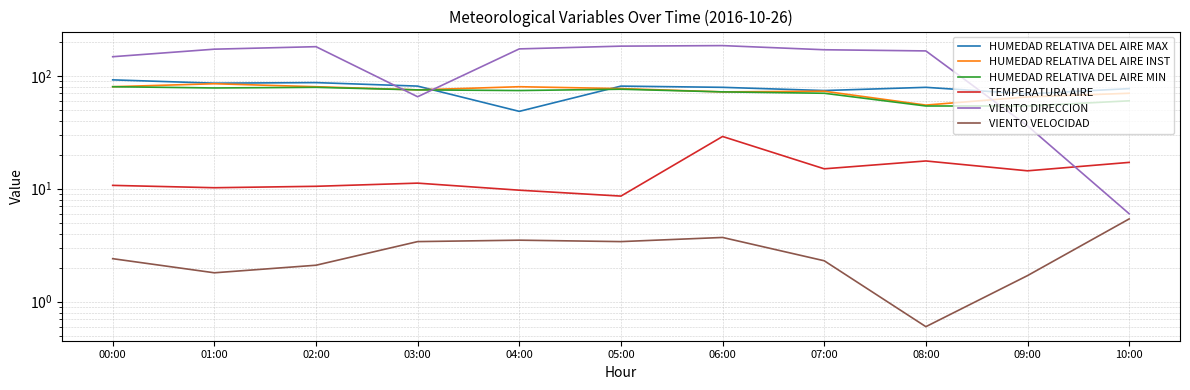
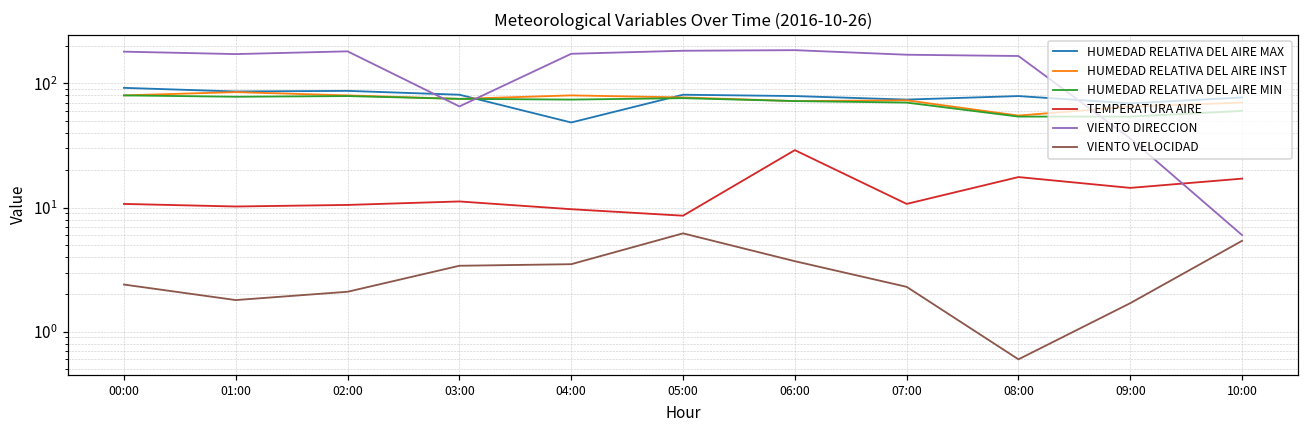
  {
    "HUMEDAD RELATIVA DEL AIRE MAX": {
      "00:00": 90,
      "02:00": 90,
      "03:00": 80,
      "04:00": 48,
      "06:00": 80,
      "08:00": 80
    },
    "HUMEDAD RELATIVA DEL AIRE INST": {
      "04:00": 80
    },
    "HUMEDAD RELATIVA DEL AIRE MIN": {
      "01:00": 80,
      "04:00": 70
    },
    "TEMPERATURA AIRE": {
      "00:00": 11,
      "01:00": 10,
      "02:00": 11,
      "03:00": 11,
      "04:00": 10,
      "05:00": 9,
      "06:00": 29,
-     "07:00": 15,
+     "07:00": 11,
      "08:00": 18,
      "09:00": 14,
      "10:00": 17
    },
    "VIENTO DIRECCION": {
-     "00:00": 150,
+     "00:00": 180,
      "01:00": 170,
      "02:00": 180,
      "03:00": 70,
      "04:00": 170,
      "05:00": 180,
      "06:00": 190,
      "07:00": 170,
      "08:00": 170,
      "10:00": 6
    },
    "VIENTO VELOCIDAD": {
      "00:00": 2.4,
      "01:00": 1.8,
      "02:00": 2.1,
      "03:00": 3.4,
      "04:00": 3.5,
-     "05:00": 3.4,
+     "05:00": 6,
      "06:00": 3.7,
      "07:00": 2.3,
      "08:00": 0.6,
      "09:00": 1.7,
      "10:00": 5
    }
  }
